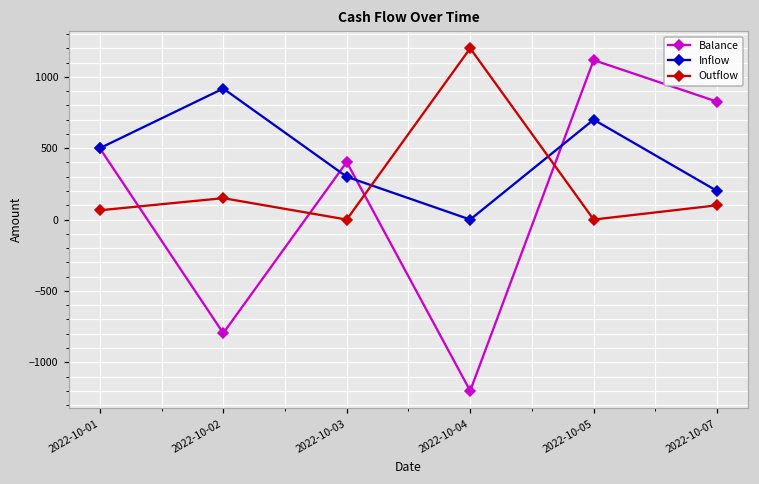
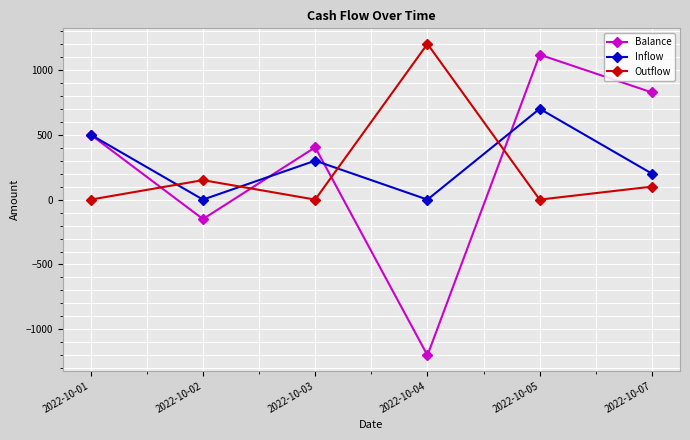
  {
    "Balance": {
-     "2022-10-02": -800,
+     "2022-10-02": -150,
      "2022-10-03": 400,
      "2022-10-04": -1200,
      "2022-10-05": 1120,
      "2022-10-07": 830
    },
    "Inflow": {
-     "2022-10-02": 920,
+     "2022-10-02": 0,
      "2022-10-03": 300,
      "2022-10-04": 0,
      "2022-10-05": 700,
      "2022-10-07": 200
    },
    "Outflow": {
-     "2022-10-01": 70,
+     "2022-10-01": 0,
      "2022-10-02": 150,
      "2022-10-03": 0,
      "2022-10-04": 1200,
      "2022-10-05": 0,
      "2022-10-07": 100
    }
  }
